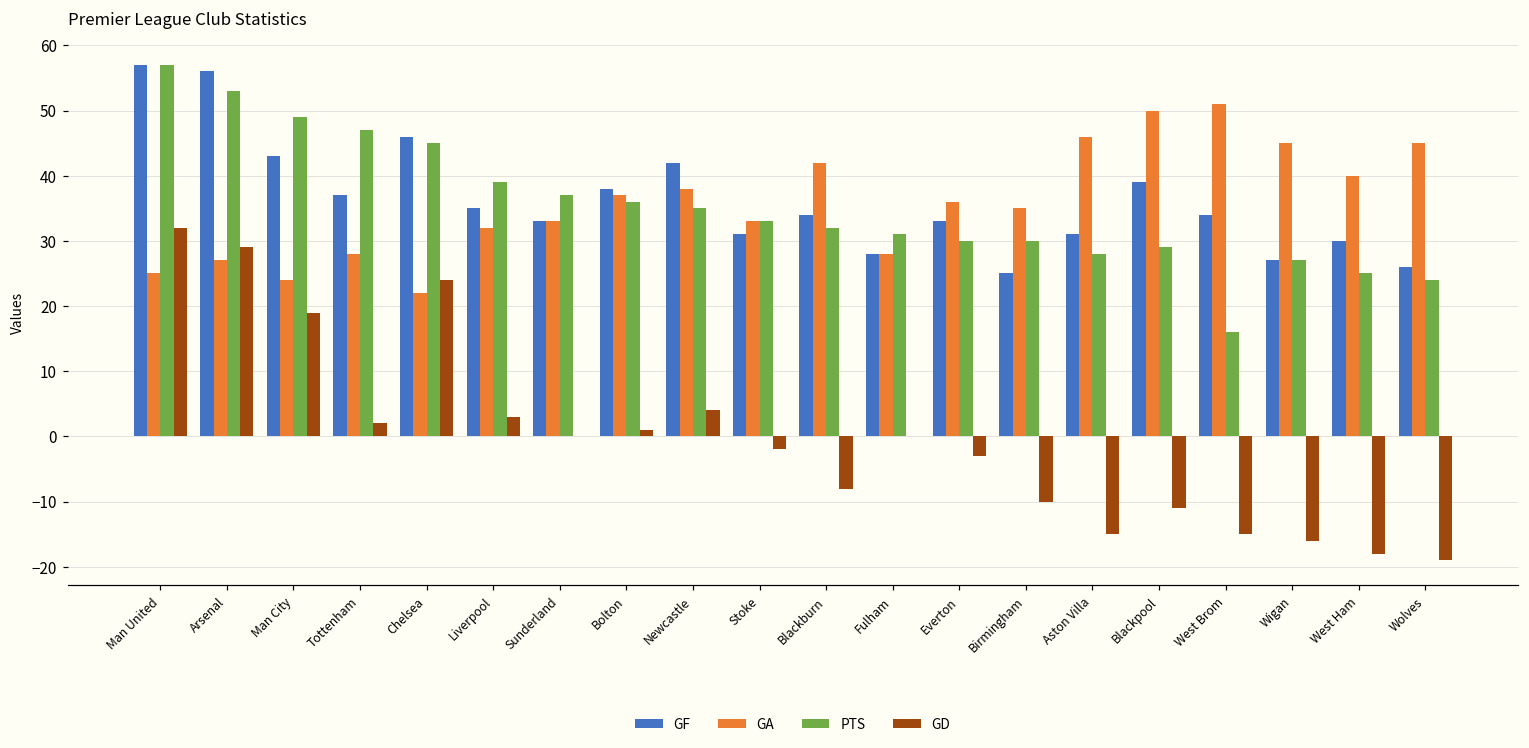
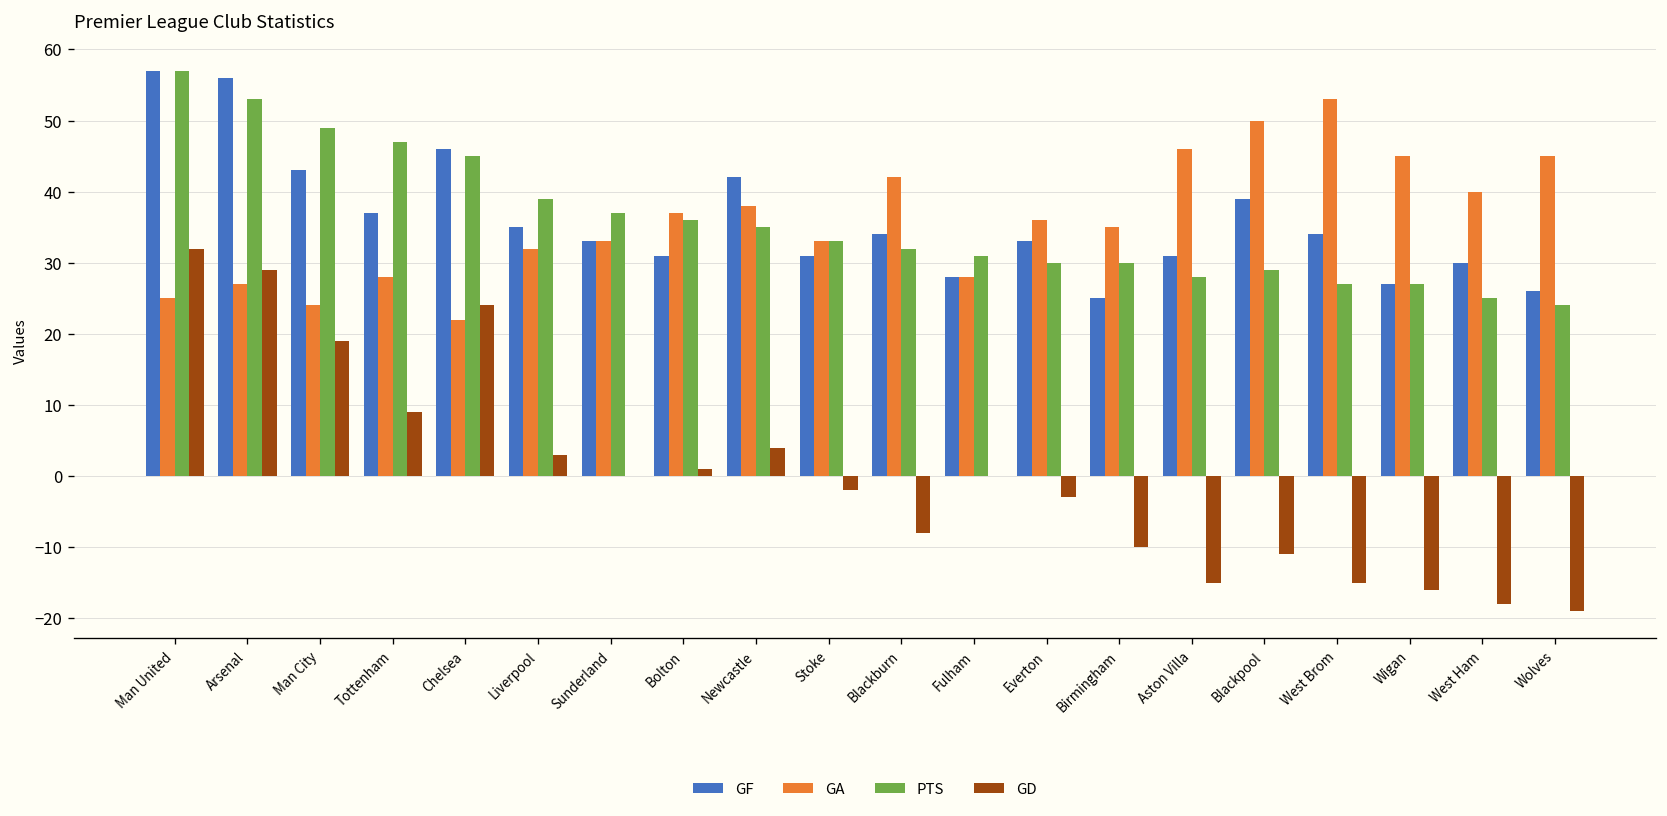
  {
    "GF": {
      "Man United": 57,
      "Arsenal": 56,
      "Man City": 43,
      "Tottenham": 37,
      "Chelsea": 46,
      "Liverpool": 35,
      "Sunderland": 33,
-     "Bolton": 38,
+     "Bolton": 31,
      "Newcastle": 42,
      "Stoke": 31,
      "Blackburn": 34,
      "Fulham": 28,
      "Everton": 33,
      "Birmingham": 25,
      "Aston Villa": 31,
      "Blackpool": 39,
      "West Brom": 34,
      "Wigan": 27,
      "West Ham": 30,
      "Wolves": 26
    },
    "GA": {
      "Man United": 25,
      "Arsenal": 27,
      "Man City": 24,
      "Tottenham": 28,
      "Chelsea": 22,
      "Liverpool": 32,
      "Sunderland": 33,
      "Bolton": 37,
      "Newcastle": 38,
      "Stoke": 33,
      "Blackburn": 42,
      "Fulham": 28,
      "Everton": 36,
      "Birmingham": 35,
      "Aston Villa": 46,
      "Blackpool": 50,
-     "West Brom": 51,
+     "West Brom": 53,
      "Wigan": 45,
      "West Ham": 40,
      "Wolves": 45
    },
    "PTS": {
      "Man United": 57,
      "Arsenal": 53,
      "Man City": 49,
      "Tottenham": 47,
      "Chelsea": 45,
      "Liverpool": 39,
      "Sunderland": 37,
      "Bolton": 36,
      "Newcastle": 35,
      "Stoke": 33,
      "Blackburn": 32,
      "Fulham": 31,
      "Everton": 30,
      "Birmingham": 30,
      "Aston Villa": 28,
      "Blackpool": 29,
-     "West Brom": 16,
+     "West Brom": 27,
      "Wigan": 27,
      "West Ham": 25,
      "Wolves": 24
    },
    "GD": {
      "Man United": 32,
      "Arsenal": 29,
      "Man City": 19,
-     "Tottenham": 2,
+     "Tottenham": 9,
      "Chelsea": 24,
      "Liverpool": 3,
      "Sunderland": 0,
      "Bolton": 1,
      "Newcastle": 4,
      "Stoke": -2,
      "Blackburn": -8,
      "Fulham": 0,
      "Everton": -3,
      "Birmingham": -10,
      "Aston Villa": -15,
      "Blackpool": -11,
      "West Brom": -15,
      "Wigan": -16,
      "West Ham": -18,
      "Wolves": -19
    }
  }
